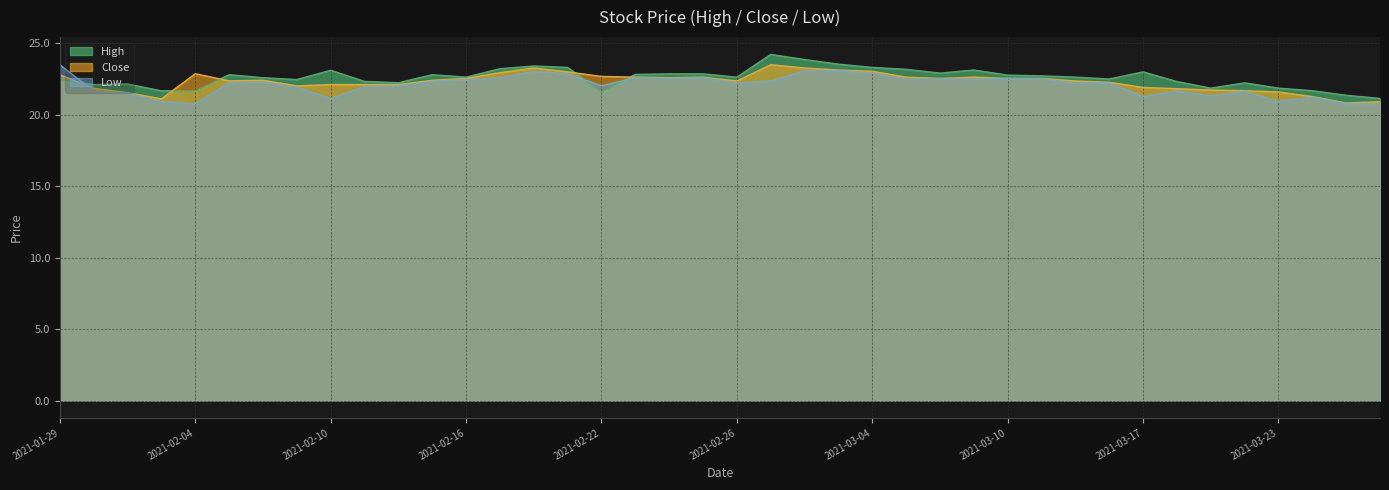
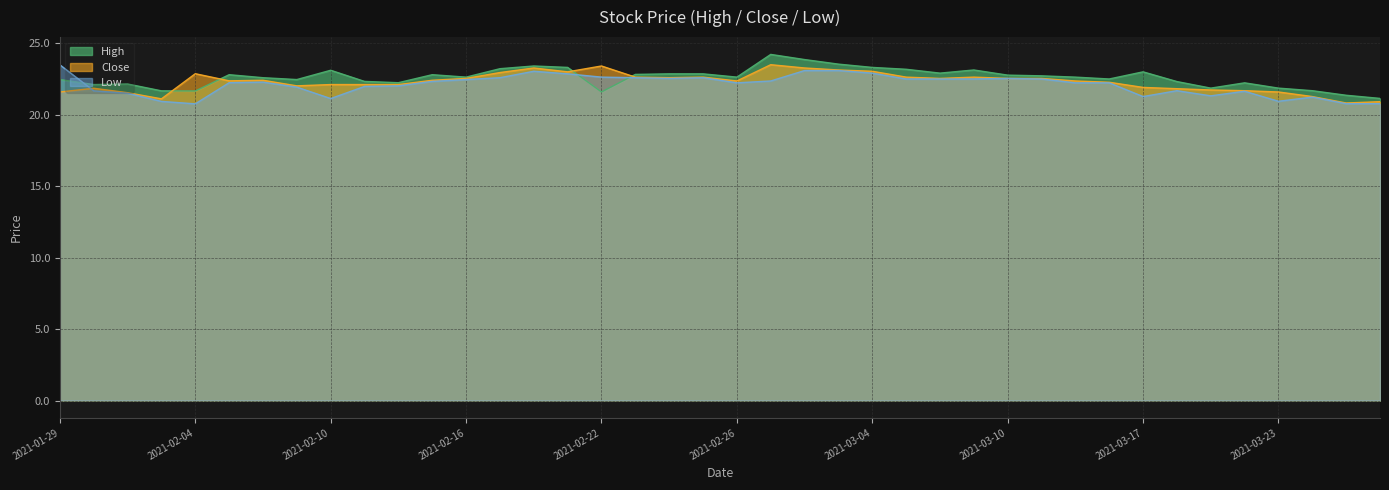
  {
    "High": {
      "2021-01-29": 22.5,
      "2021-02-04": 21.7,
      "2021-02-10": 23.1,
      "2021-02-22": 21.6,
      "2021-02-26": 22.6,
      "2021-03-04": 23.3,
      "2021-03-10": 22.8,
      "2021-03-17": 23.0,
      "2021-03-23": 21.9
    },
    "Close": {
-     "2021-01-29": 22.8,
+     "2021-01-29": 21.6,
      "2021-02-04": 22.9,
      "2021-02-10": 22.1,
-     "2021-02-22": 22.7,
+     "2021-02-22": 23.4,
      "2021-03-17": 21.9,
      "2021-03-23": 21.6
    },
    "Low": {
      "2021-01-29": 23.5,
      "2021-02-04": 20.8,
      "2021-02-10": 21.1,
-     "2021-02-22": 22.0,
+     "2021-02-22": 22.6,
      "2021-03-17": 21.3,
      "2021-03-23": 21.0
    }
  }
